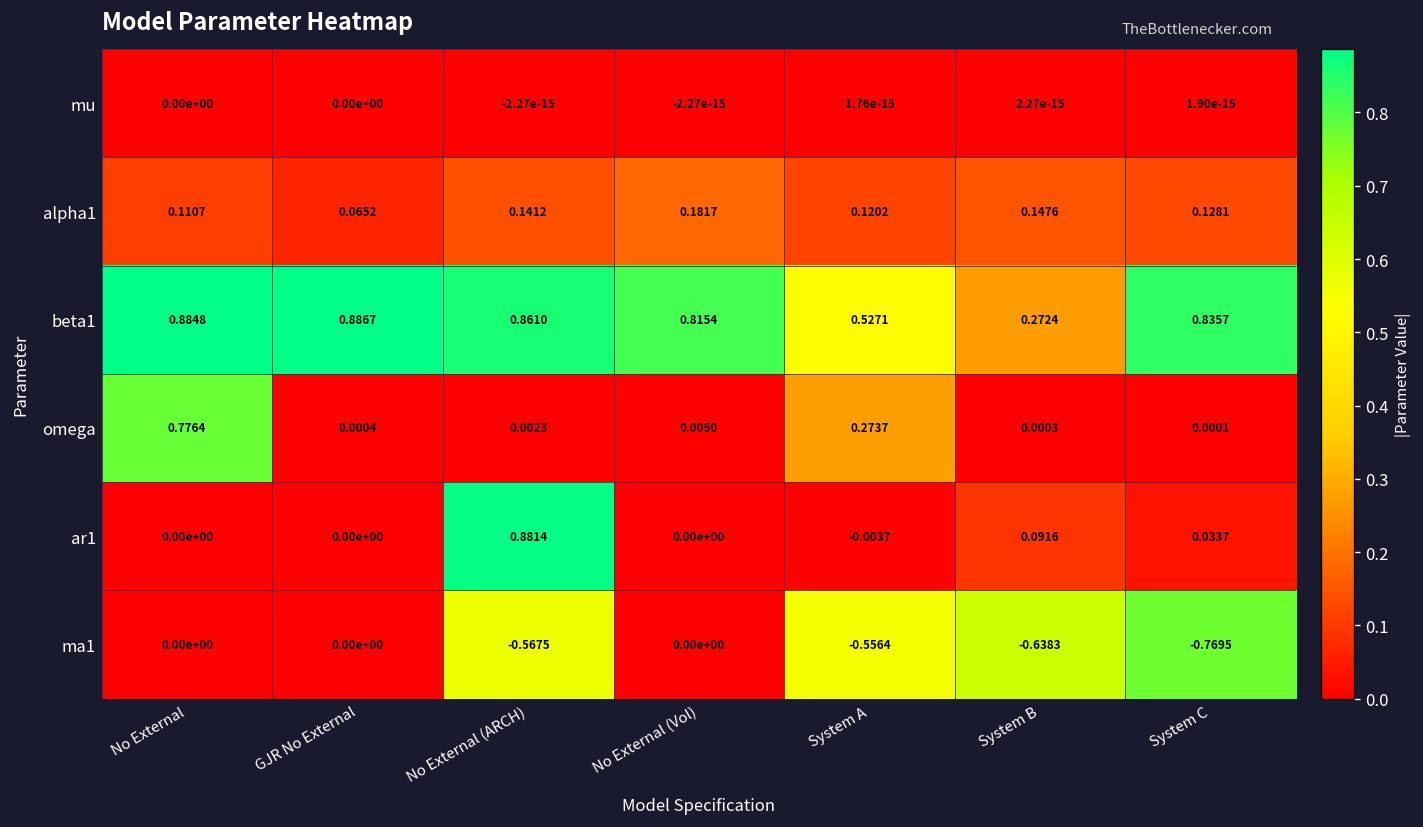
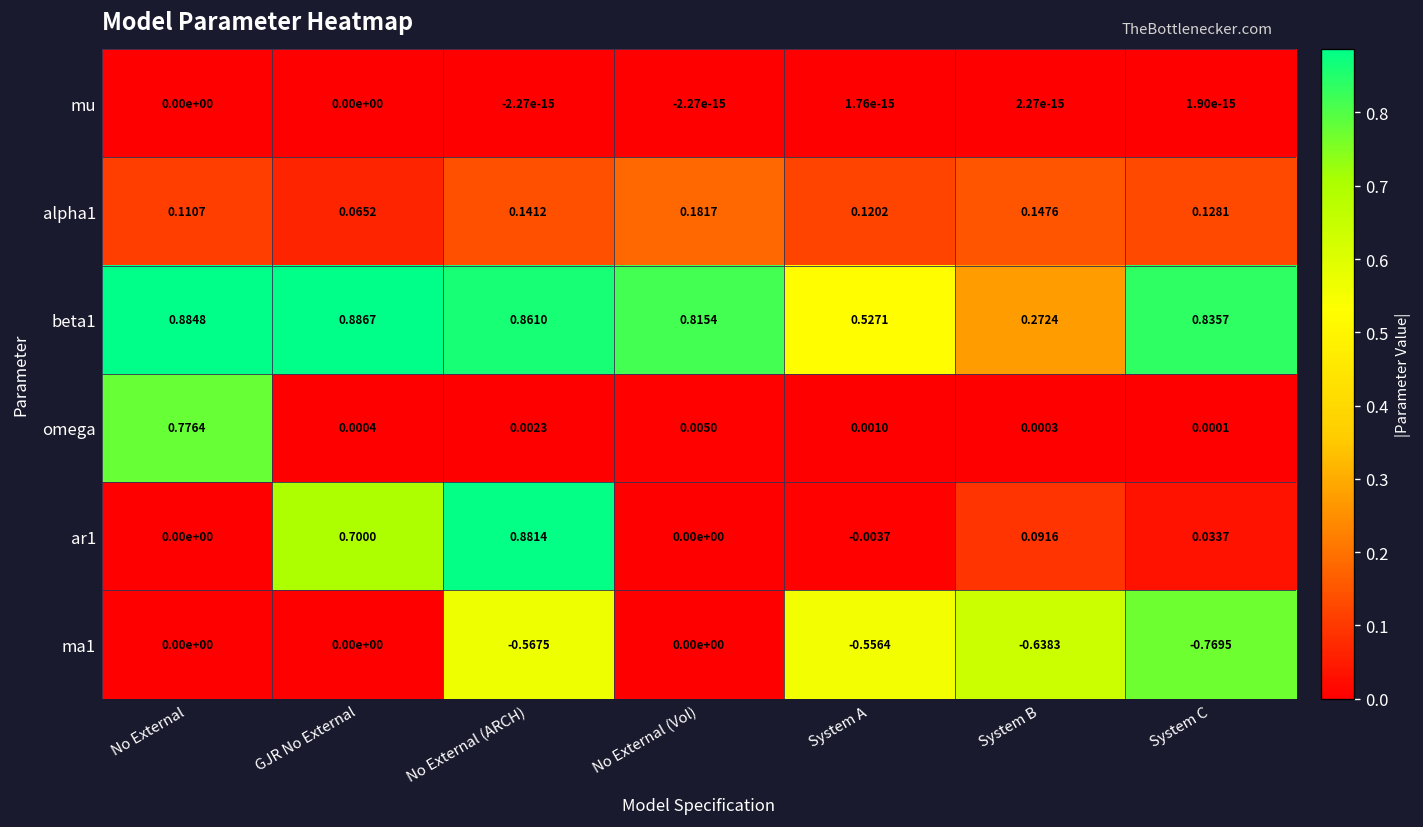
  {
    "mu": {
      "No External": "0.00e+00",
      "GJR No External": "0.00e+00",
      "No External (ARCH)": "-2.27e-15",
      "No External (Vol)": "-2.27e-15",
      "System A": "1.76e-15",
      "System B": "2.27e-15",
      "System C": "1.90e-15"
    },
    "alpha1": {
      "No External": "0.1107",
      "GJR No External": "0.0652",
      "No External (ARCH)": "0.1412",
      "No External (Vol)": "0.1817",
      "System A": "0.1202",
      "System B": "0.1476",
      "System C": "0.1281"
    },
    "beta1": {
      "No External": "0.8848",
      "GJR No External": "0.8867",
      "No External (ARCH)": "0.8610",
      "No External (Vol)": "0.8154",
      "System A": "0.5271",
      "System B": "0.2724",
      "System C": "0.8357"
    },
    "omega": {
      "No External": "0.7764",
      "GJR No External": "0.0004",
      "No External (ARCH)": "0.0023",
      "No External (Vol)": "0.0050",
-     "System A": "0.2737",
+     "System A": "0.0010",
      "System B": "0.0003",
      "System C": "0.0001"
    },
    "ar1": {
      "No External": "0.00e+00",
-     "GJR No External": "0.00e+00",
+     "GJR No External": "0.7000",
      "No External (ARCH)": "0.8814",
      "No External (Vol)": "0.00e+00",
      "System A": "-0.0037",
      "System B": "0.0916",
      "System C": "0.0337"
    },
    "ma1": {
      "No External": "0.00e+00",
      "GJR No External": "0.00e+00",
      "No External (ARCH)": "-0.5675",
      "No External (Vol)": "0.00e+00",
      "System A": "-0.5564",
      "System B": "-0.6383",
      "System C": "-0.7695"
    }
  }
